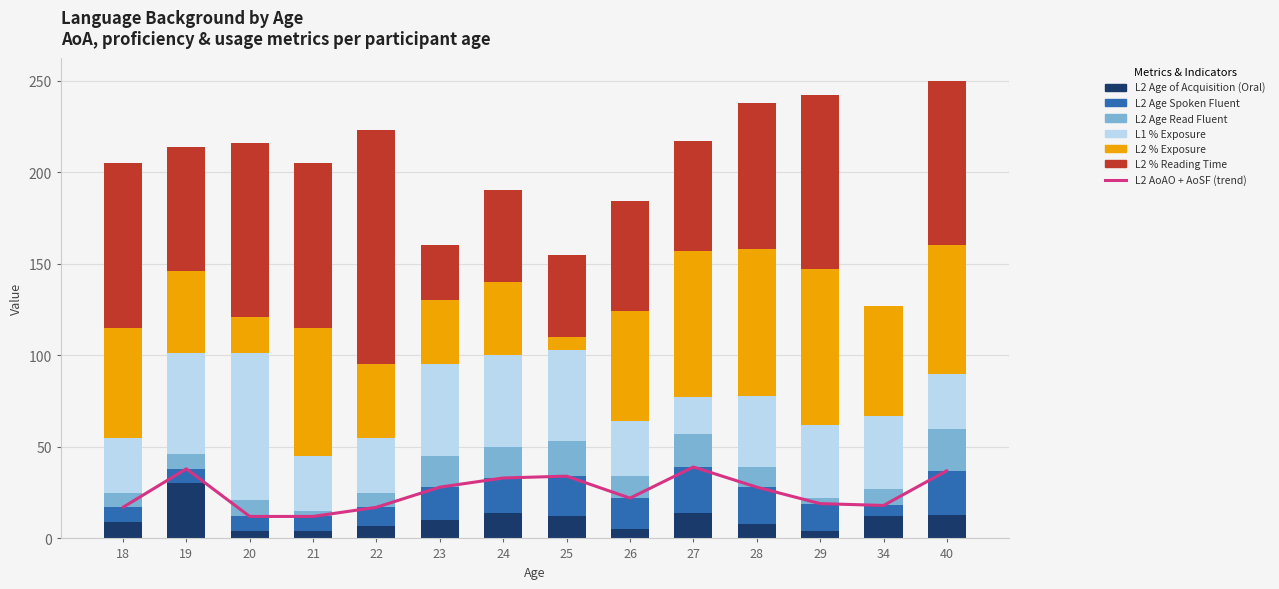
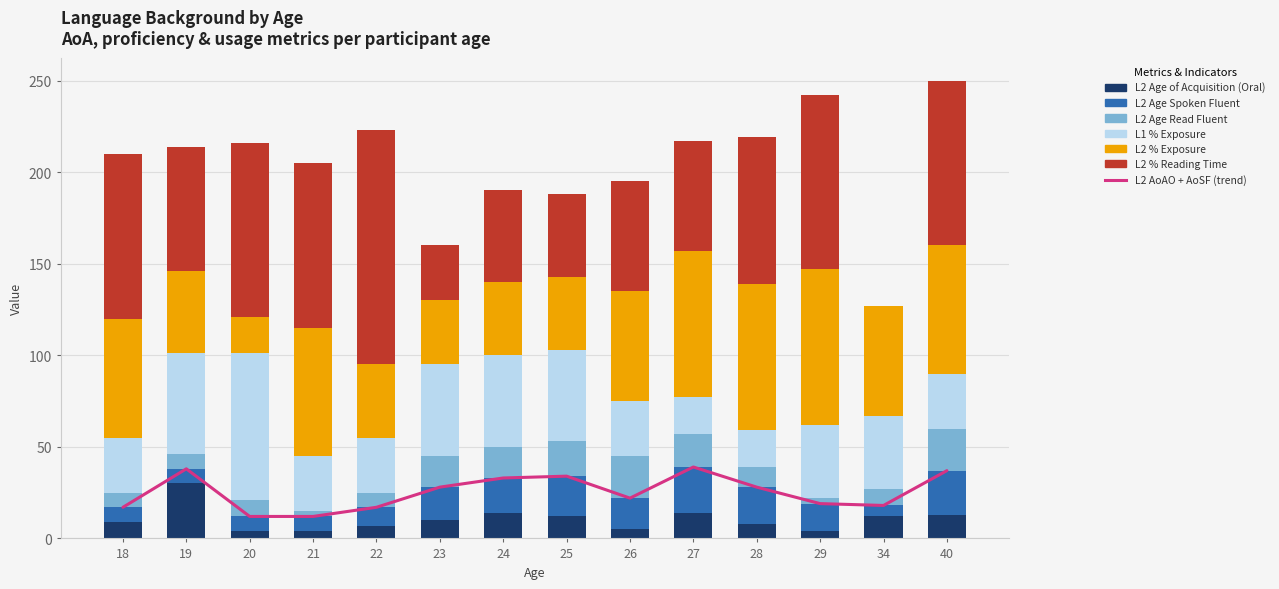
  {
    "L2 Age of Acquisition (Oral)": {
      "18": 9,
      "19": 30,
      "20": 4,
      "21": 4,
      "22": 7,
      "23": 10,
      "24": 14,
      "25": 12,
      "26": 5,
      "27": 14,
      "28": 8,
      "29": 4,
      "34": 12,
      "40": 13
    },
    "L2 Age Spoken Fluent": {
      "18": 8,
      "19": 8,
      "20": 8,
      "21": 8,
      "22": 10,
      "23": 18,
      "24": 19,
      "25": 22,
      "26": 17,
      "27": 25,
      "28": 20,
      "29": 15,
      "34": 6,
      "40": 24
    },
    "L2 Age Read Fluent": {
      "18": 8,
      "19": 8,
      "20": 9,
      "21": 3,
      "22": 8,
      "23": 17,
      "24": 17,
      "25": 19,
-     "26": 12,
+     "26": 23,
      "27": 18,
      "28": 11,
      "29": 3,
      "34": 9,
      "40": 23
    },
    "L1 % Exposure": {
      "18": 30,
      "19": 55,
      "20": 80,
      "21": 30,
      "22": 30,
      "23": 50,
      "24": 50,
      "25": 50,
      "26": 30,
      "27": 20,
-     "28": 39,
+     "28": 20,
      "29": 40,
      "34": 40,
      "40": 30
    },
    "L2 % Exposure": {
-     "18": 60,
+     "18": 65,
      "19": 45,
      "20": 20,
      "21": 70,
      "22": 40,
      "23": 35,
      "24": 40,
-     "25": 7,
+     "25": 40,
      "26": 60,
      "27": 80,
      "28": 80,
      "29": 85,
      "34": 60,
      "40": 70
    },
    "L2 % Reading Time": {
      "18": 90,
      "19": 68,
      "20": 95,
      "21": 90,
      "22": 128,
      "23": 30,
      "24": 50,
      "25": 45,
      "26": 60,
      "27": 60,
      "28": 80,
      "29": 95,
      "34": 0,
      "40": 90
    }
  }
